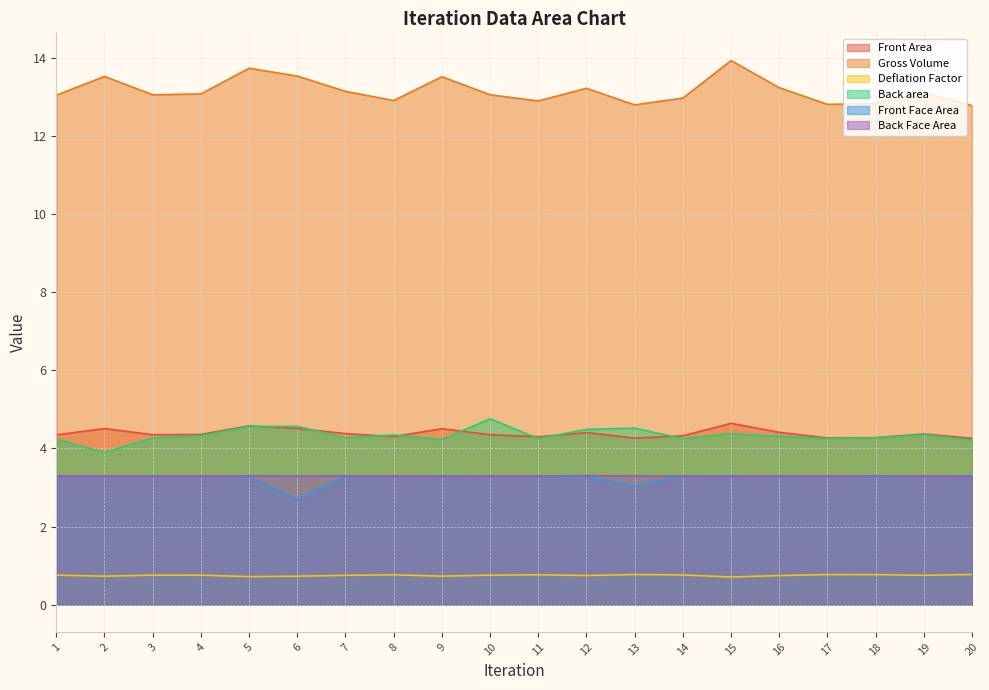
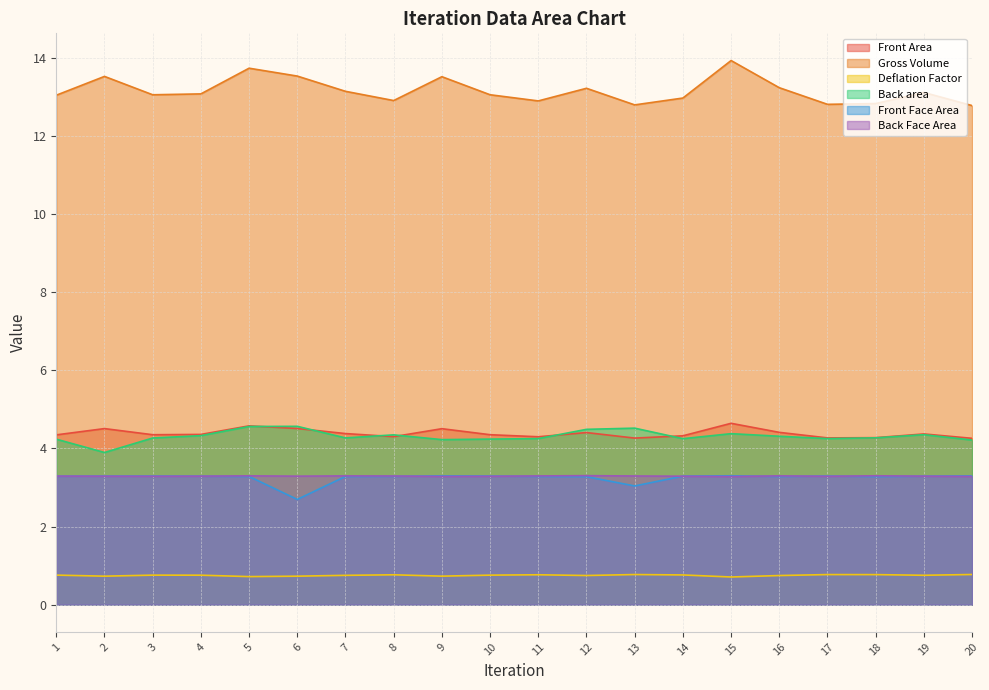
  {
    "Back area": {
      "1": 4.2,
      "2": 3.9,
      "3": 4.3,
      "7": 4.3,
      "9": 4.2,
-     "10": 4.8,
+     "10": 4.2,
      "12": 4.5,
      "13": 4.5,
      "14": 4.2,
      "15": 4.4,
      "16": 4.3
    },
    "Front Face Area": {
      "6": 2.7,
      "13": 3.0
    },
    "Back Face Area": {
      "6": 3.3,
      "13": 3.3
    }
  }
